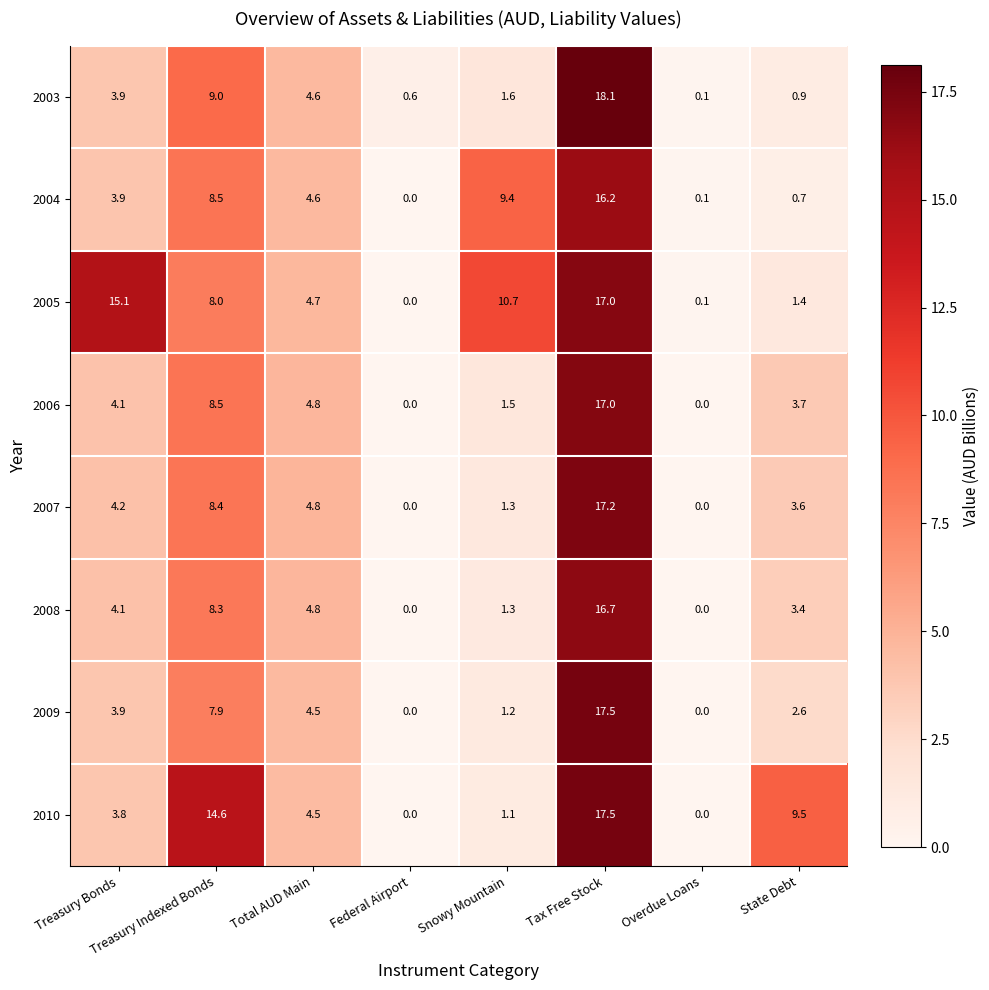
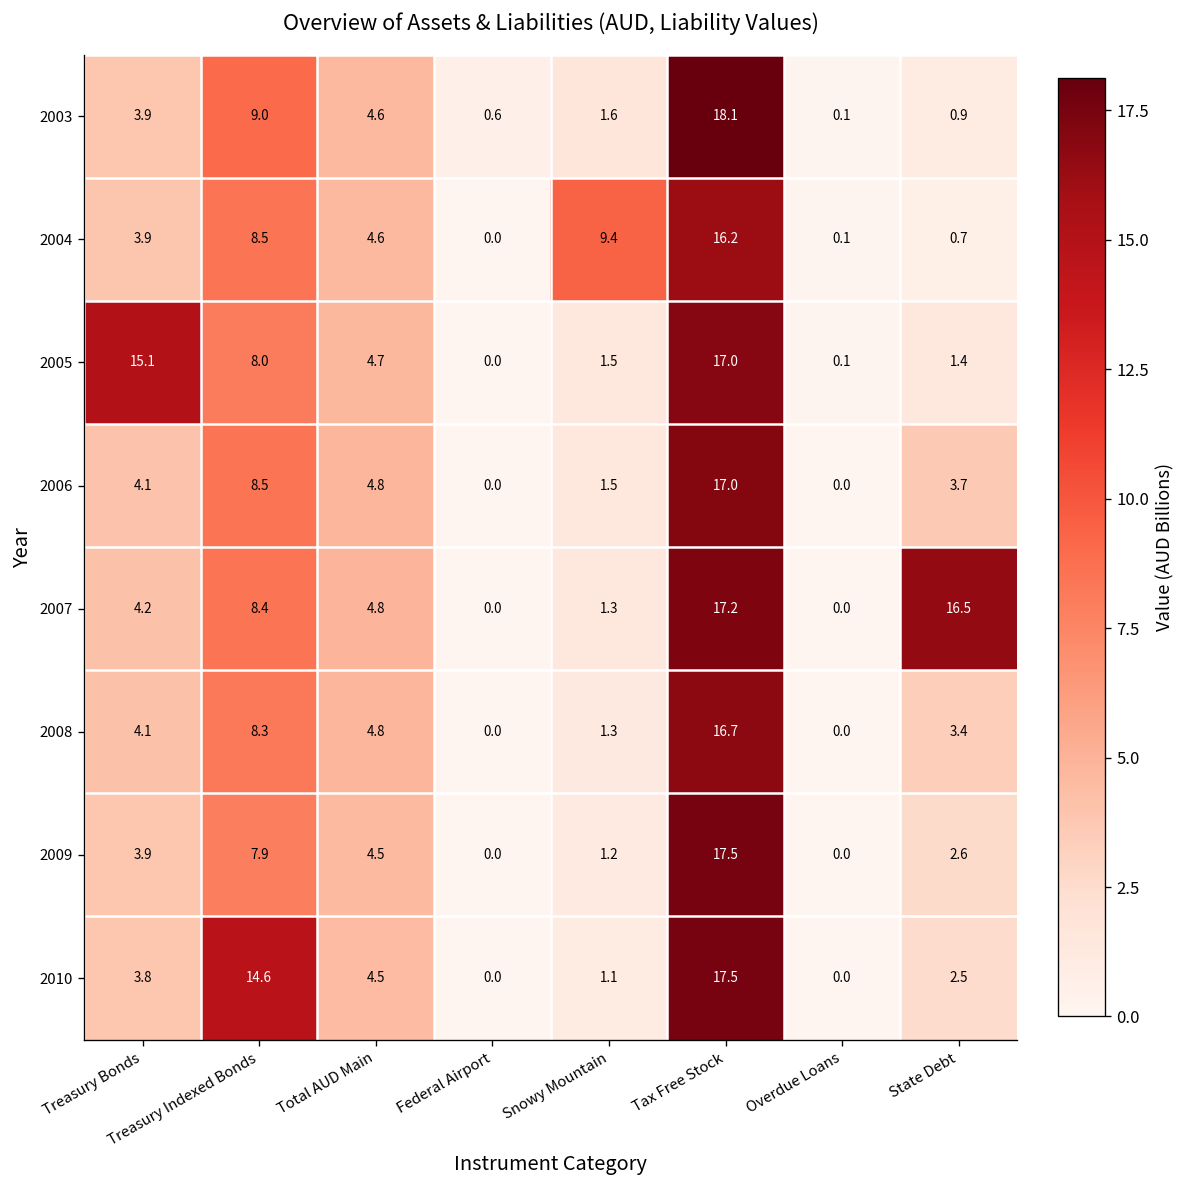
  {
    "2003": {
      "Treasury Bonds": 3.9,
      "Treasury Indexed Bonds": 9.0,
      "Total AUD Main": 4.6,
      "Federal Airport": 0.6,
      "Snowy Mountain": 1.6,
      "Tax Free Stock": 18.1,
      "Overdue Loans": 0.1,
      "State Debt": 0.9
    },
    "2004": {
      "Treasury Bonds": 3.9,
      "Treasury Indexed Bonds": 8.5,
      "Total AUD Main": 4.6,
      "Federal Airport": 0.0,
      "Snowy Mountain": 9.4,
      "Tax Free Stock": 16.2,
      "Overdue Loans": 0.1,
      "State Debt": 0.7
    },
    "2005": {
      "Treasury Bonds": 15.1,
      "Treasury Indexed Bonds": 8.0,
      "Total AUD Main": 4.7,
      "Federal Airport": 0.0,
-     "Snowy Mountain": 10.7,
+     "Snowy Mountain": 1.5,
      "Tax Free Stock": 17.0,
      "Overdue Loans": 0.1,
      "State Debt": 1.4
    },
    "2006": {
      "Treasury Bonds": 4.1,
      "Treasury Indexed Bonds": 8.5,
      "Total AUD Main": 4.8,
      "Federal Airport": 0.0,
      "Snowy Mountain": 1.5,
      "Tax Free Stock": 17.0,
      "Overdue Loans": 0.0,
      "State Debt": 3.7
    },
    "2007": {
      "Treasury Bonds": 4.2,
      "Treasury Indexed Bonds": 8.4,
      "Total AUD Main": 4.8,
      "Federal Airport": 0.0,
      "Snowy Mountain": 1.3,
      "Tax Free Stock": 17.2,
      "Overdue Loans": 0.0,
-     "State Debt": 3.6
+     "State Debt": 16.5
    },
    "2008": {
      "Treasury Bonds": 4.1,
      "Treasury Indexed Bonds": 8.3,
      "Total AUD Main": 4.8,
      "Federal Airport": 0.0,
      "Snowy Mountain": 1.3,
      "Tax Free Stock": 16.7,
      "Overdue Loans": 0.0,
      "State Debt": 3.4
    },
    "2009": {
      "Treasury Bonds": 3.9,
      "Treasury Indexed Bonds": 7.9,
      "Total AUD Main": 4.5,
      "Federal Airport": 0.0,
      "Snowy Mountain": 1.2,
      "Tax Free Stock": 17.5,
      "Overdue Loans": 0.0,
      "State Debt": 2.6
    },
    "2010": {
      "Treasury Bonds": 3.8,
      "Treasury Indexed Bonds": 14.6,
      "Total AUD Main": 4.5,
      "Federal Airport": 0.0,
      "Snowy Mountain": 1.1,
      "Tax Free Stock": 17.5,
      "Overdue Loans": 0.0,
-     "State Debt": 9.5
+     "State Debt": 2.5
    }
  }
